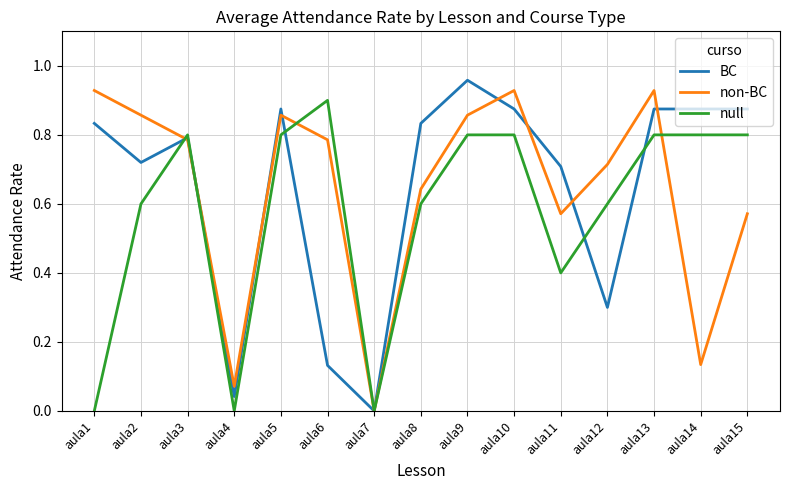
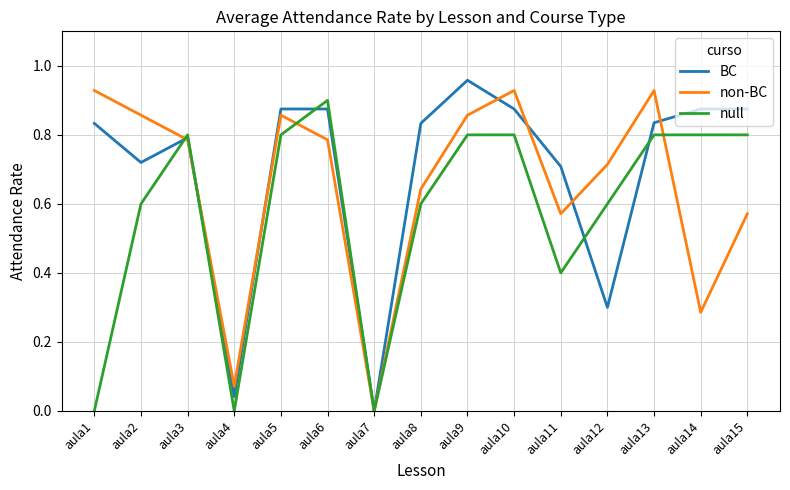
  {
    "BC": {
      "aula1": 0.83,
      "aula2": 0.72,
      "aula4": 0.04,
      "aula5": 0.88,
-     "aula6": 0.13,
+     "aula6": 0.88,
      "aula8": 0.83,
      "aula9": 0.96,
      "aula10": 0.88,
      "aula11": 0.71,
      "aula12": 0.30,
-     "aula13": 0.88
+     "aula13": 0.84
    },
    "non-BC": {
      "aula1": 0.93,
      "aula2": 0.86,
      "aula4": 0.07,
      "aula5": 0.86,
      "aula6": 0.79,
      "aula8": 0.64,
      "aula9": 0.86,
      "aula10": 0.93,
      "aula11": 0.57,
      "aula12": 0.71,
      "aula13": 0.93,
-     "aula14": 0.13,
+     "aula14": 0.29,
      "aula15": 0.57
    },
    "null": {
      "aula1": 0.00,
      "aula2": 0.60,
      "aula3": 0.80,
      "aula4": 0.00,
      "aula5": 0.80,
      "aula6": 0.90,
      "aula8": 0.60,
      "aula9": 0.80,
      "aula10": 0.80,
      "aula11": 0.40,
      "aula12": 0.60,
      "aula13": 0.80,
      "aula14": 0.80,
      "aula15": 0.80
    }
  }
